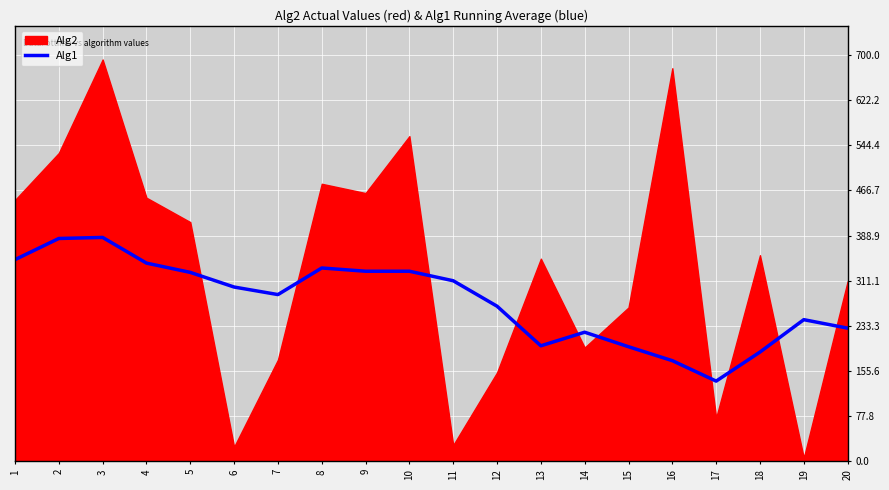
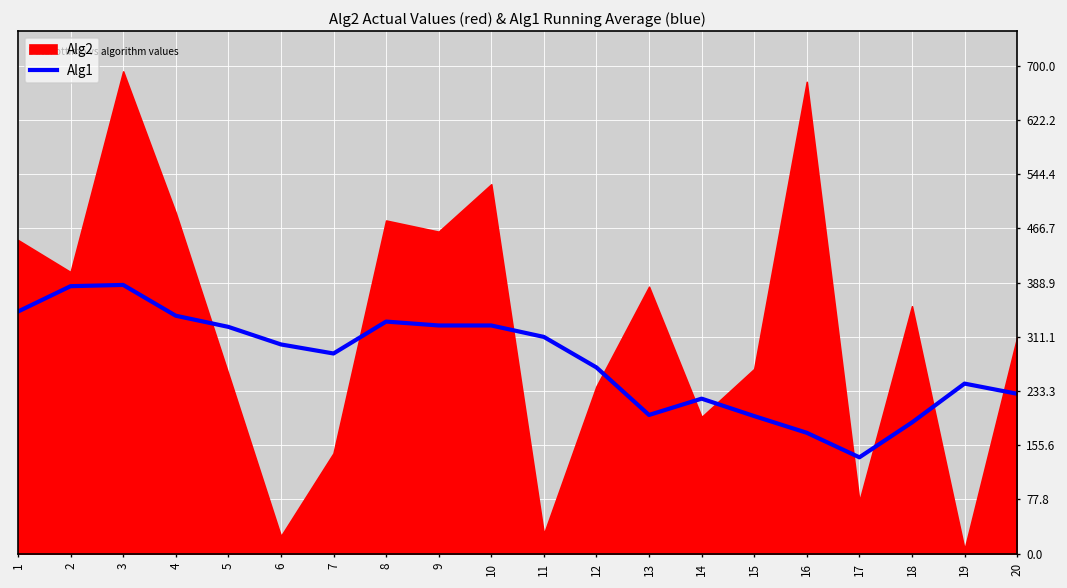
  {
    "Alg1": {
      "1": 350,
      "2": 380,
      "3": 390,
      "4": 340,
      "5": 330,
      "6": 300,
      "7": 290,
      "8": 330,
      "9": 330,
      "10": 330,
      "11": 310,
      "12": 270,
      "13": 200,
      "14": 220,
      "15": 200,
      "16": 170,
      "17": 140,
      "18": 190,
      "19": 240,
      "20": 230
    },
    "Alg2": {
      "1": 450,
-     "2": 530,
+     "2": 400,
      "3": 690,
-     "4": 450,
-     "5": 410,
+     "4": 490,
+     "5": 260,
      "6": 30,
-     "7": 180,
+     "7": 140,
      "8": 480,
      "9": 460,
-     "10": 560,
+     "10": 530,
      "11": 30,
-     "12": 150,
-     "13": 350,
+     "12": 240,
+     "13": 380,
      "14": 200,
      "15": 270,
      "16": 680,
      "17": 80,
      "18": 360,
      "19": 10,
      "20": 310
    }
  }
